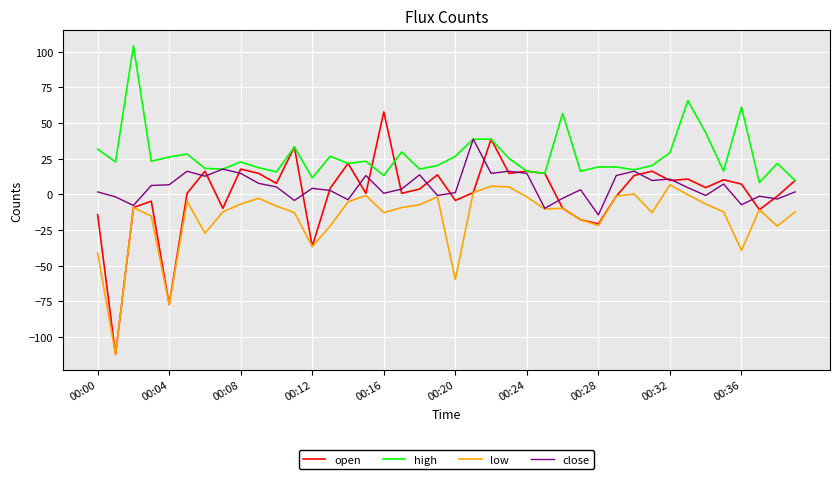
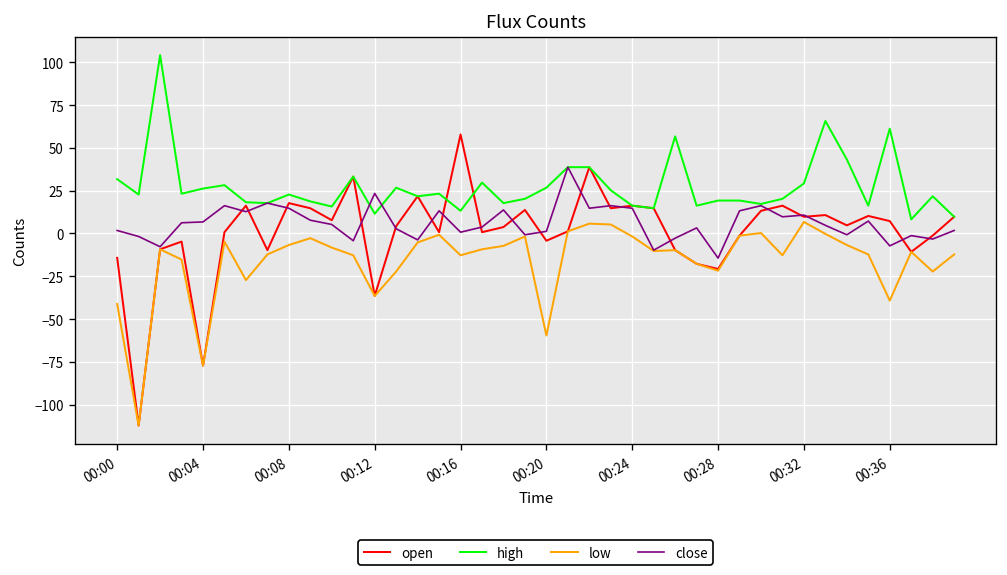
  {
    "open": {
      "00:00": -14,
      "00:08": 18,
      "00:16": 58,
      "00:20": -4,
      "00:36": 7
    },
    "high": {
      "00:00": 32,
      "00:04": 26,
      "00:08": 23,
      "00:12": 12,
      "00:16": 13,
      "00:20": 27,
      "00:28": 19,
      "00:32": 29,
      "00:36": 61
    },
    "low": {
      "00:00": -41,
      "00:08": -7,
      "00:16": -13,
      "00:20": -60,
      "00:24": -2,
      "00:32": 7,
      "00:36": -39
    },
    "close": {
      "00:00": 2,
      "00:04": 7,
      "00:08": 15,
-     "00:12": 4,
+     "00:12": 23,
      "00:16": 1,
      "00:20": 1,
      "00:28": -14,
      "00:36": -7
    }
  }
